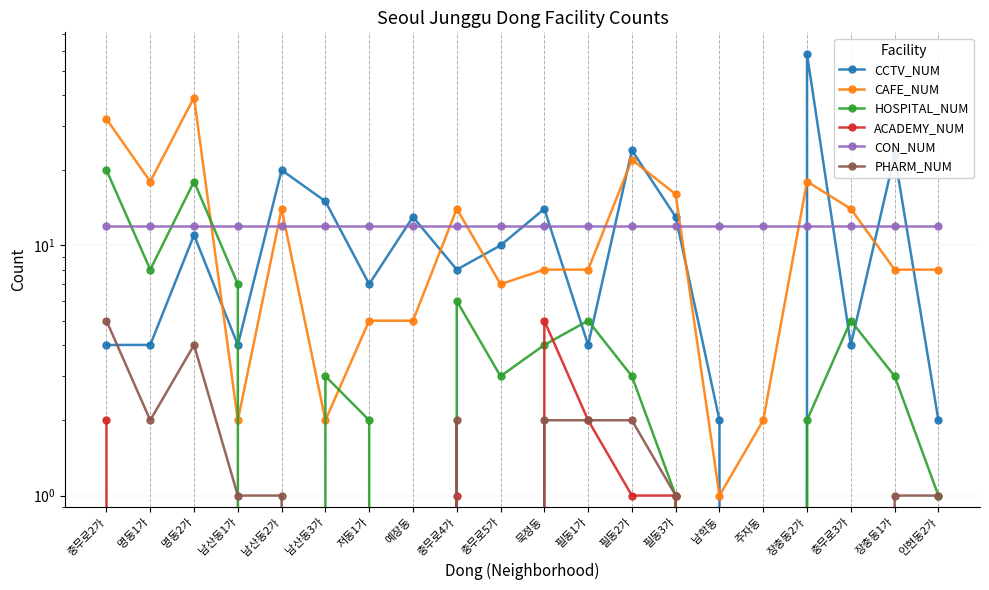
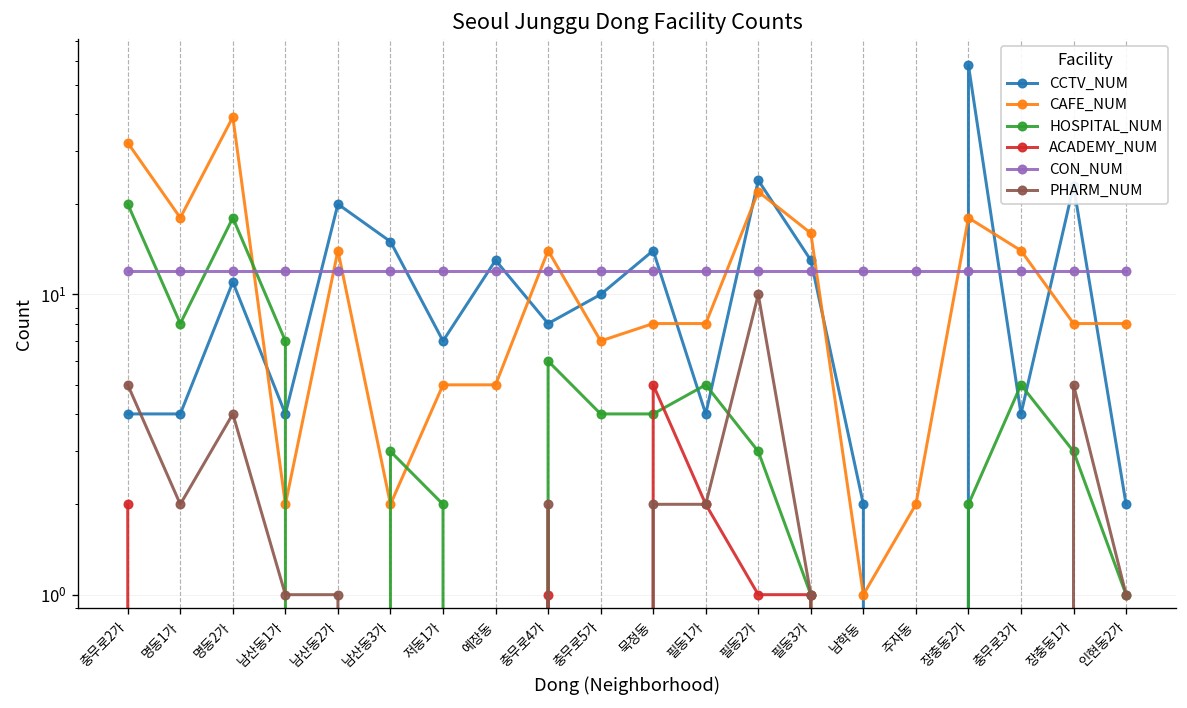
  {
    "CCTV_NUM": {
      "충무로2가": 4,
      "명동1가": 4,
      "명동2가": 11,
      "남산동1가": 4,
      "남산동2가": 20,
      "남산동3가": 15,
      "저동1가": 7,
      "예장동": 13,
      "충무로4가": 8,
      "충무로5가": 10,
      "묵정동": 14,
      "필동1가": 4,
      "필동2가": 24,
      "필동3가": 13,
      "남학동": 2,
      "장충동2가": 58,
      "충무로3가": 4,
      "인현동2가": 2
    },
    "CAFE_NUM": {
      "충무로2가": 32,
      "명동1가": 18,
      "명동2가": 39,
      "남산동1가": 2,
      "남산동2가": 14,
      "남산동3가": 2,
      "저동1가": 5,
      "예장동": 5,
      "충무로4가": 14,
      "충무로5가": 7,
      "묵정동": 8,
      "필동1가": 8,
      "필동2가": 22,
      "필동3가": 16,
      "남학동": 1,
      "주자동": 2,
      "장충동2가": 18,
      "충무로3가": 14,
      "장충동1가": 8,
      "인현동2가": 8
    },
    "HOSPITAL_NUM": {
      "충무로2가": 20,
      "명동1가": 8,
      "명동2가": 18,
      "남산동1가": 7,
      "남산동3가": 3,
      "저동1가": 2,
      "충무로4가": 6,
-     "충무로5가": 3,
+     "충무로5가": 4,
      "묵정동": 4,
      "필동1가": 5,
      "필동2가": 3,
      "장충동2가": 2,
      "충무로3가": 5,
      "장충동1가": 3
    },
    "ACADEMY_NUM": {
      "충무로2가": 2,
      "충무로4가": 1,
      "묵정동": 5,
      "필동2가": 1
    },
    "CON_NUM": {
      "충무로2가": 12,
      "명동1가": 12,
      "명동2가": 12,
      "남산동1가": 12,
      "남산동2가": 12,
      "남산동3가": 12,
      "저동1가": 12,
      "예장동": 12,
      "충무로4가": 12,
      "충무로5가": 12,
      "묵정동": 12,
      "필동1가": 12,
      "필동2가": 12,
      "필동3가": 12,
      "남학동": 12,
      "주자동": 12,
      "장충동2가": 12,
      "충무로3가": 12,
      "장충동1가": 12,
      "인현동2가": 12
    },
    "PHARM_NUM": {
      "충무로2가": 5,
      "명동1가": 2,
      "명동2가": 4,
      "남산동1가": 1,
      "남산동2가": 1,
      "충무로4가": 2,
      "묵정동": 2,
-     "필동2가": 2,
-     "장충동1가": 1
+     "필동2가": 10,
+     "장충동1가": 5
    }
  }
